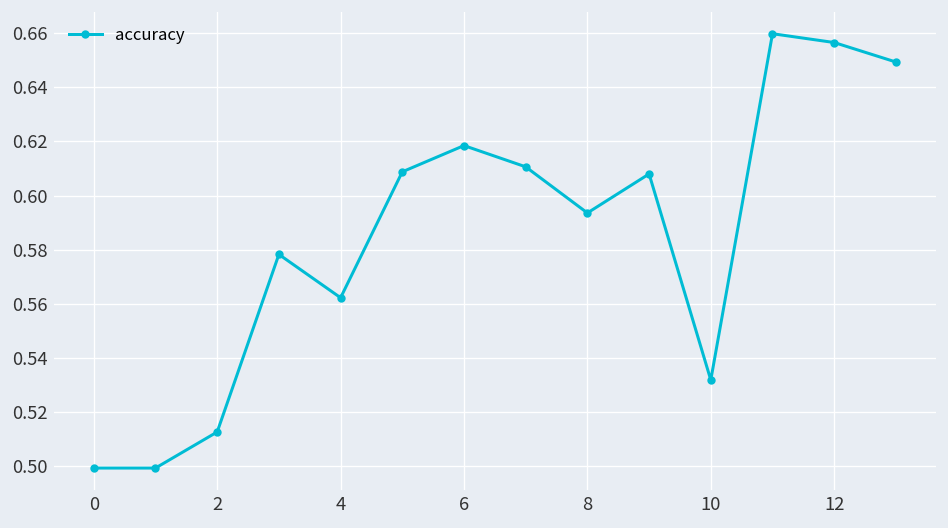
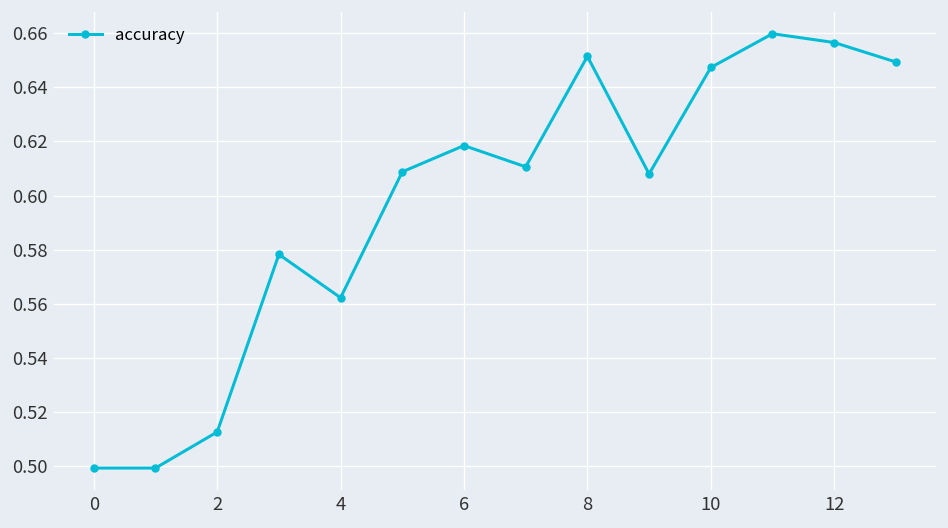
  {
    "0": 0.499,
    "2": 0.513,
    "4": 0.562,
    "6": 0.618,
-   "8": 0.594,
-   "10": 0.532,
+   "8": 0.651,
+   "10": 0.647,
    "12": 0.656
  }
